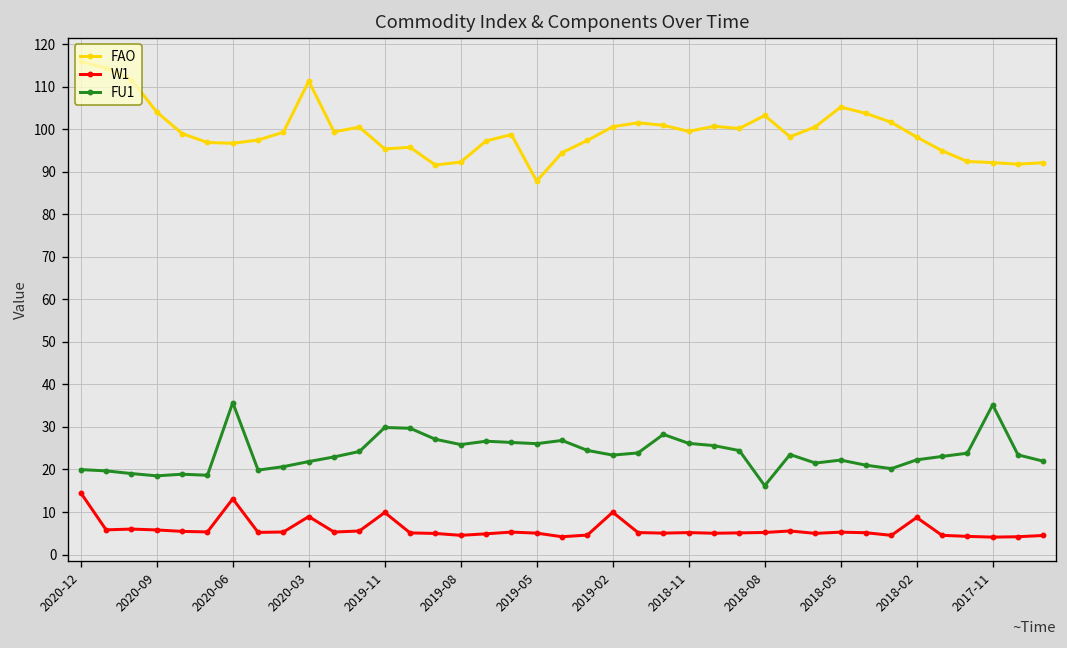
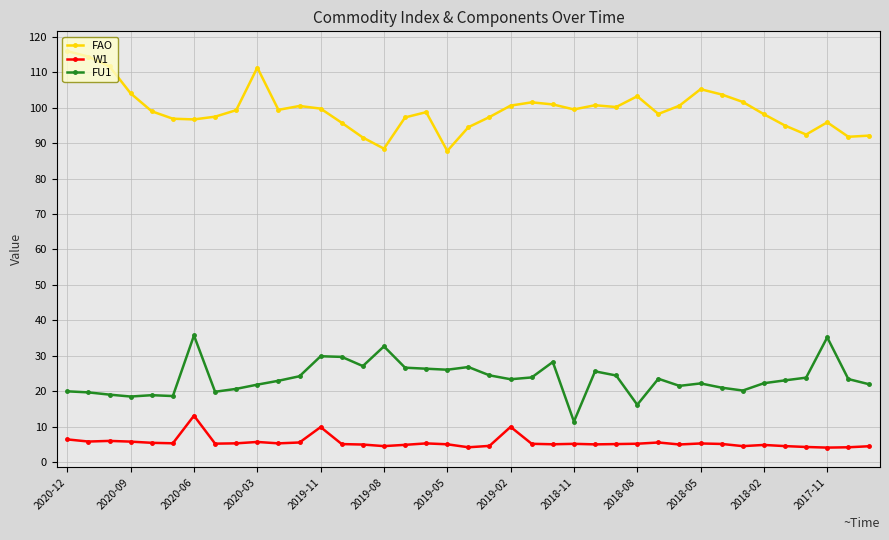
  {
    "FAO": {
      "2020-09": 104,
      "2020-06": 97,
      "2020-03": 111,
-     "2019-11": 95,
-     "2019-08": 92,
+     "2019-11": 100,
+     "2019-08": 88,
      "2019-05": 88,
      "2019-02": 101,
      "2018-11": 100,
      "2018-08": 103,
      "2018-05": 105,
      "2018-02": 98,
-     "2017-11": 92
+     "2017-11": 96
    },
    "W1": {
-     "2020-12": 15,
+     "2020-12": 6,
      "2020-09": 6,
      "2020-06": 13,
-     "2020-03": 9,
+     "2020-03": 6,
      "2019-11": 10,
      "2019-08": 5,
      "2019-05": 5,
      "2019-02": 10,
      "2018-11": 5,
      "2018-08": 5,
      "2018-05": 5,
-     "2018-02": 9,
+     "2018-02": 5,
      "2017-11": 4
    },
    "FU1": {
      "2020-12": 20,
      "2020-09": 19,
      "2020-06": 36,
      "2020-03": 22,
      "2019-11": 30,
-     "2019-08": 26,
+     "2019-08": 33,
      "2019-05": 26,
      "2019-02": 23,
-     "2018-11": 26,
+     "2018-11": 11,
      "2018-08": 16,
      "2018-05": 22,
      "2018-02": 22,
      "2017-11": 35
    }
  }
